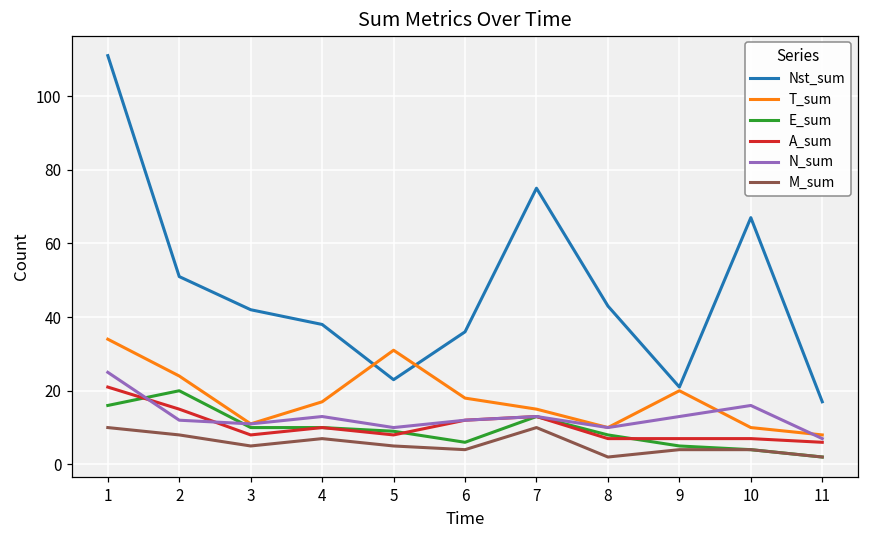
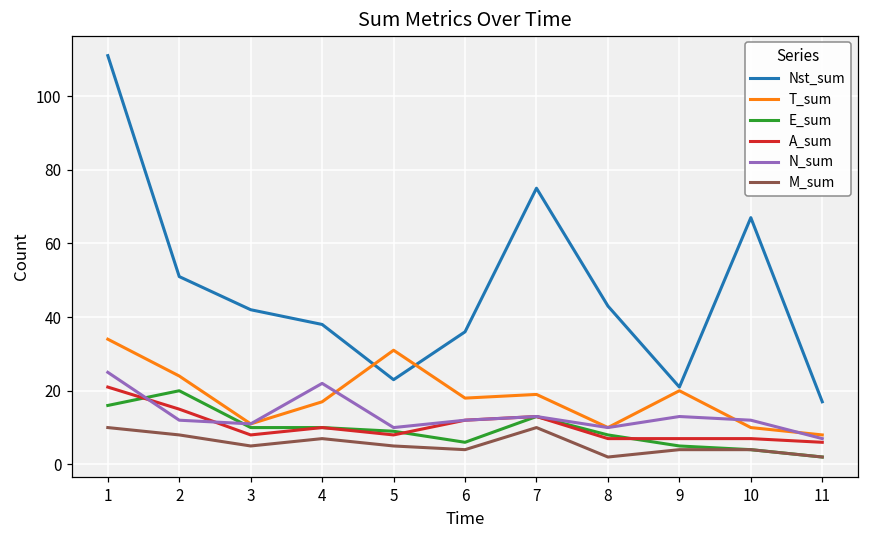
  {
    "Nst_sum": {
      "1": 111,
      "2": 51,
      "3": 42,
      "4": 38,
      "5": 23,
      "6": 36,
      "7": 75,
      "8": 43,
      "9": 21,
      "10": 67,
      "11": 17
    },
    "T_sum": {
      "1": 34,
      "2": 24,
      "4": 17,
      "5": 31,
      "6": 18,
-     "7": 15,
+     "7": 19,
      "9": 20,
      "10": 10,
      "11": 8
    },
    "E_sum": {
      "1": 16,
      "2": 20,
      "3": 10,
      "5": 9,
      "6": 6,
      "8": 8,
      "9": 5
    },
    "A_sum": {
      "1": 21,
      "2": 15,
      "3": 8,
      "5": 8,
      "8": 7,
      "9": 7,
      "10": 7,
      "11": 6
    },
    "N_sum": {
      "1": 25,
      "2": 12,
-     "4": 13,
+     "4": 22,
      "5": 10,
      "9": 13,
-     "10": 16,
+     "10": 12,
      "11": 7
    },
    "M_sum": {
      "1": 10,
      "2": 8,
      "3": 5,
      "4": 7,
      "5": 5,
      "6": 4,
      "7": 10,
      "8": 2,
      "9": 4
    }
  }
